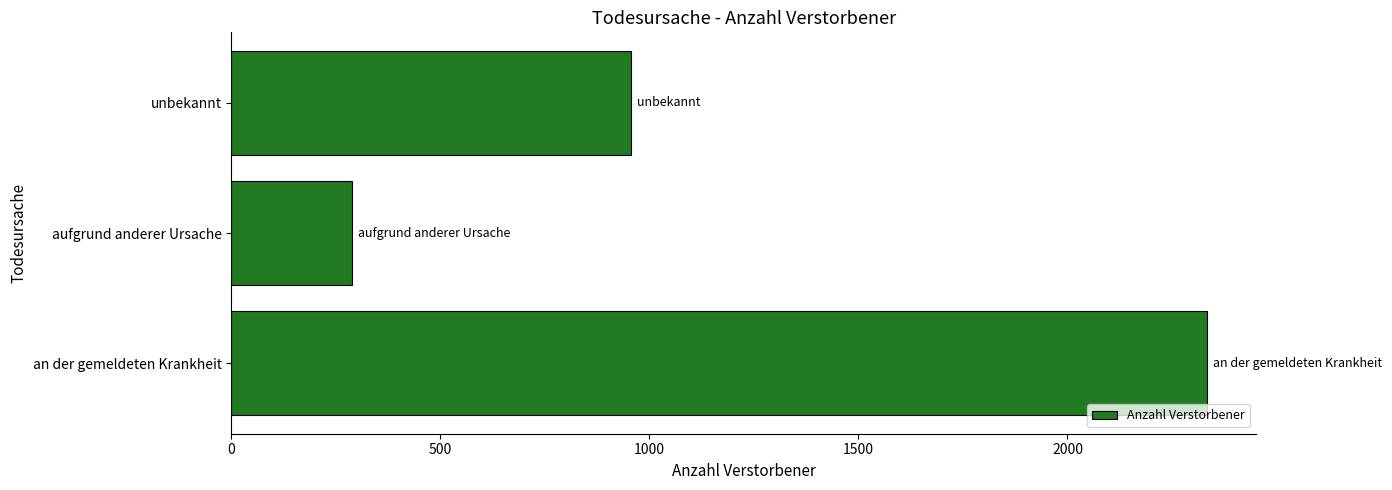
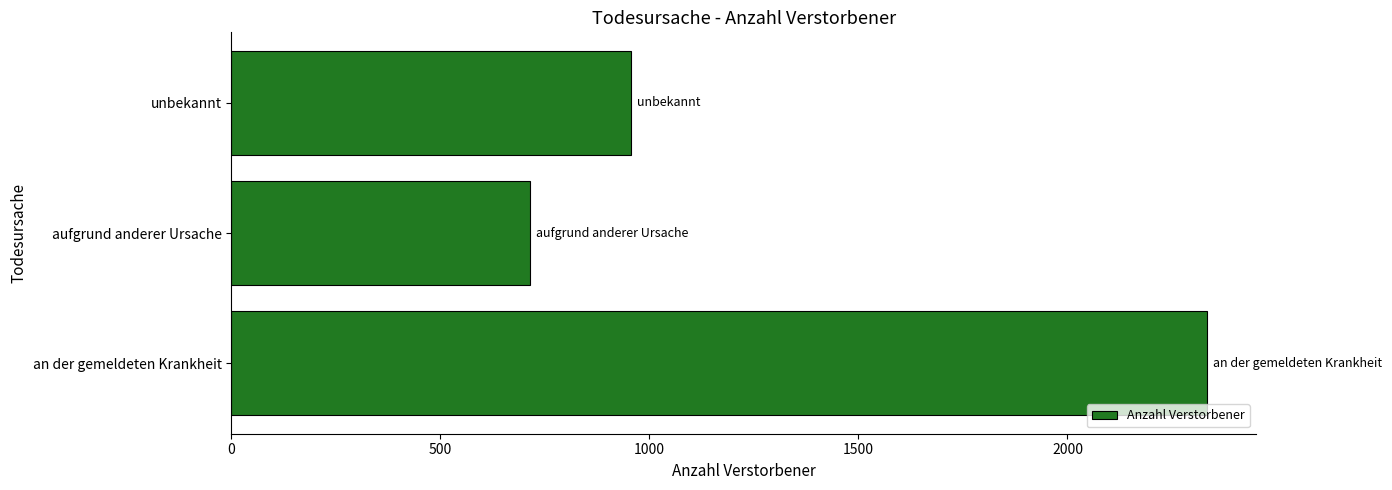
  {
    "unbekannt": 960,
-   "aufgrund anderer Ursache": 290,
+   "aufgrund anderer Ursache": 710,
    "an der gemeldeten Krankheit": 2330
  }
